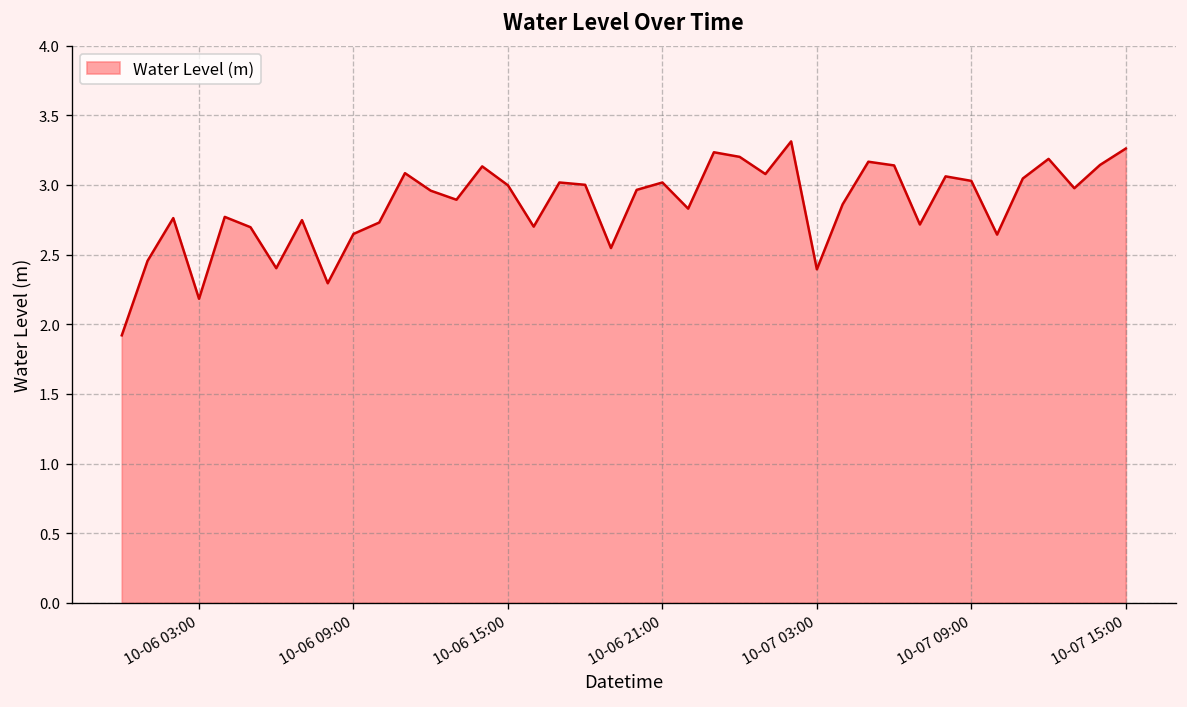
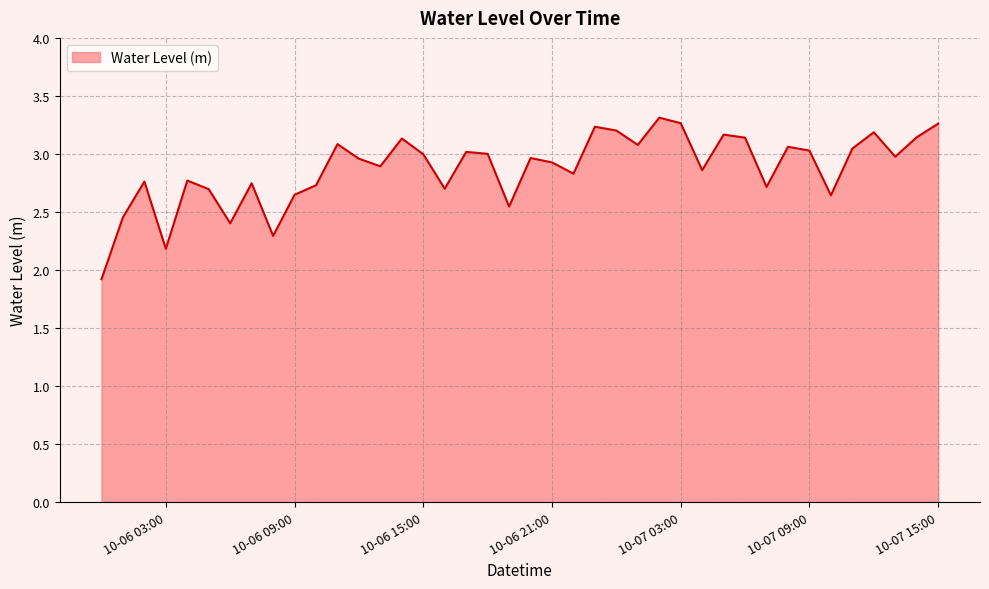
  {
    "10-06 03:00": 2.18,
    "10-06 09:00": 2.65,
    "10-06 15:00": 3.00,
-   "10-06 21:00": 3.02,
-   "10-07 03:00": 2.39,
+   "10-06 21:00": 2.93,
+   "10-07 03:00": 3.27,
    "10-07 09:00": 3.03,
    "10-07 15:00": 3.26
  }
